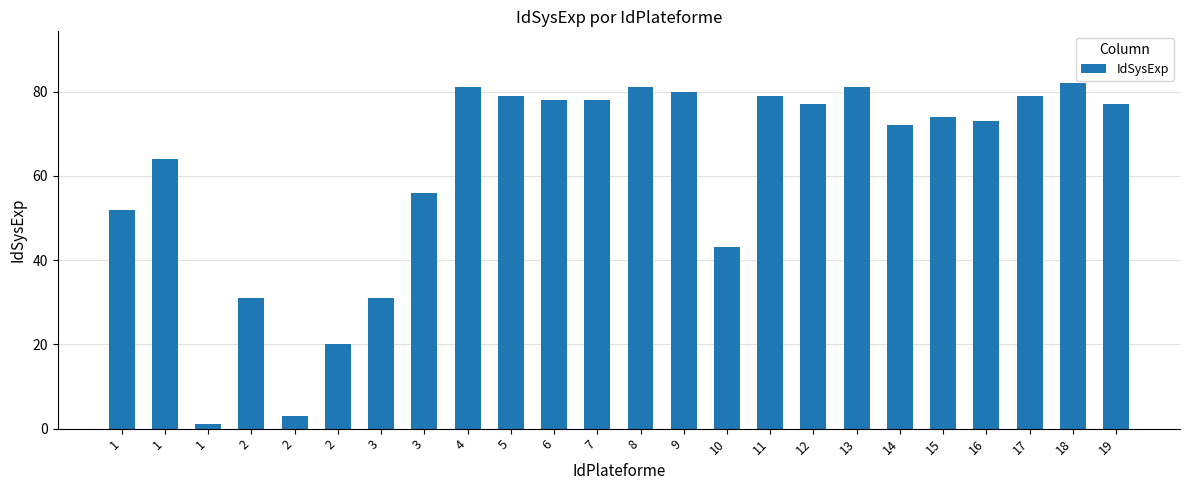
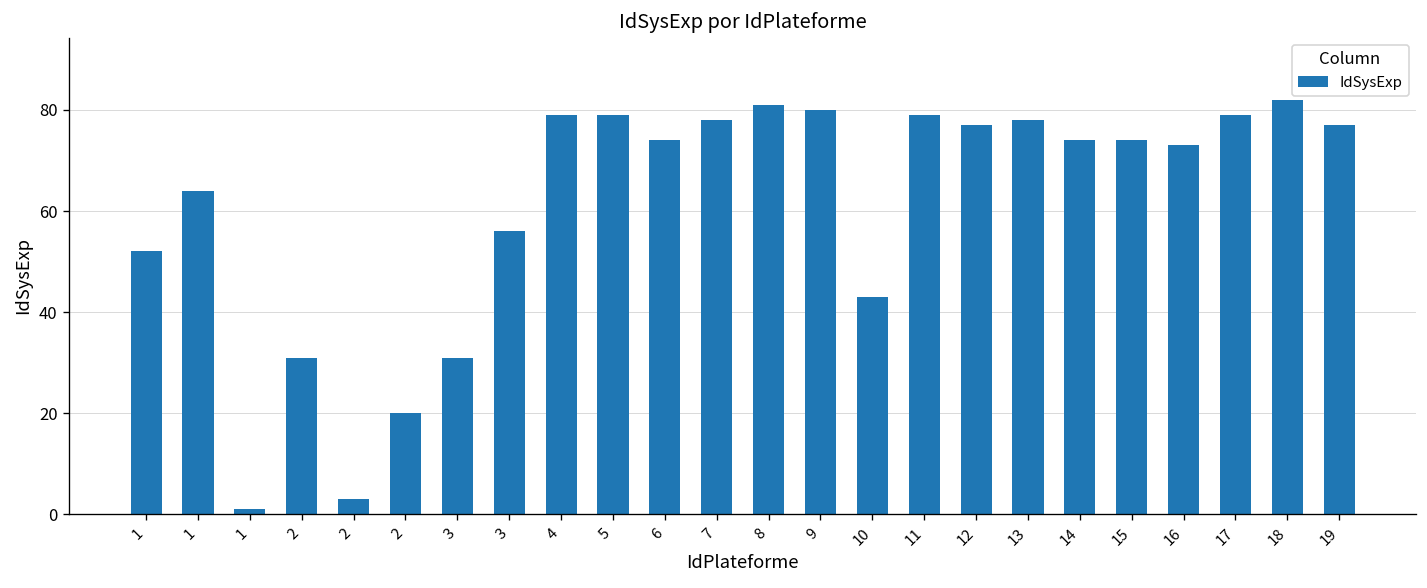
  {
-   "4": 81,
+   "4": 79,
    "5": 79,
-   "6": 78,
+   "6": 74,
    "7": 78,
    "8": 81,
    "9": 80,
    "10": 43,
    "11": 79,
    "12": 77,
-   "13": 81,
-   "14": 72,
+   "13": 78,
+   "14": 74,
    "15": 74,
    "16": 73,
    "17": 79,
    "18": 82,
    "19": 77
  }
